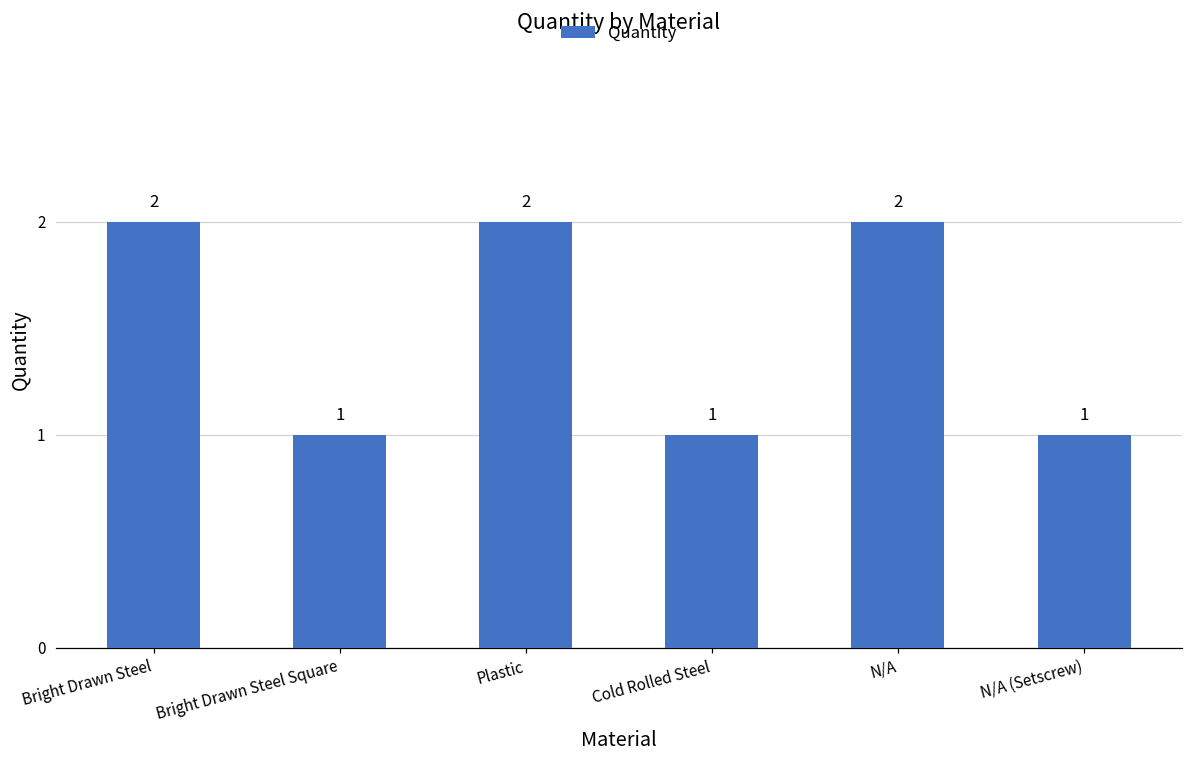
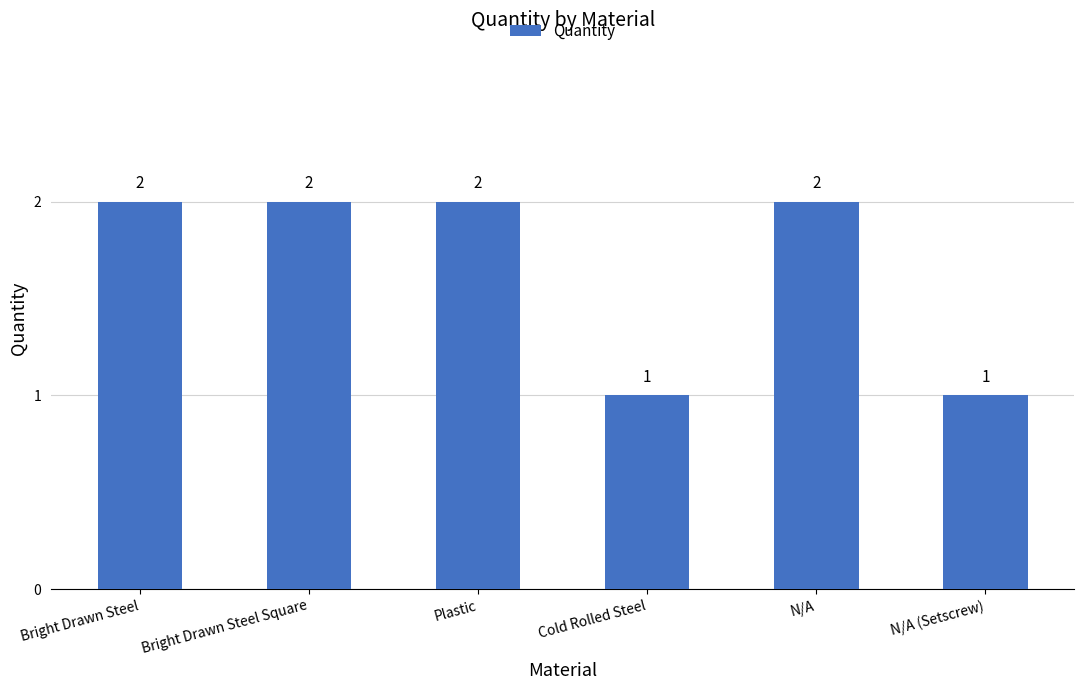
  {
    "Bright Drawn Steel": 2,
-   "Bright Drawn Steel Square": 1,
+   "Bright Drawn Steel Square": 2,
    "Plastic": 2,
    "Cold Rolled Steel": 1,
    "N/A": 2,
    "N/A (Setscrew)": 1
  }
